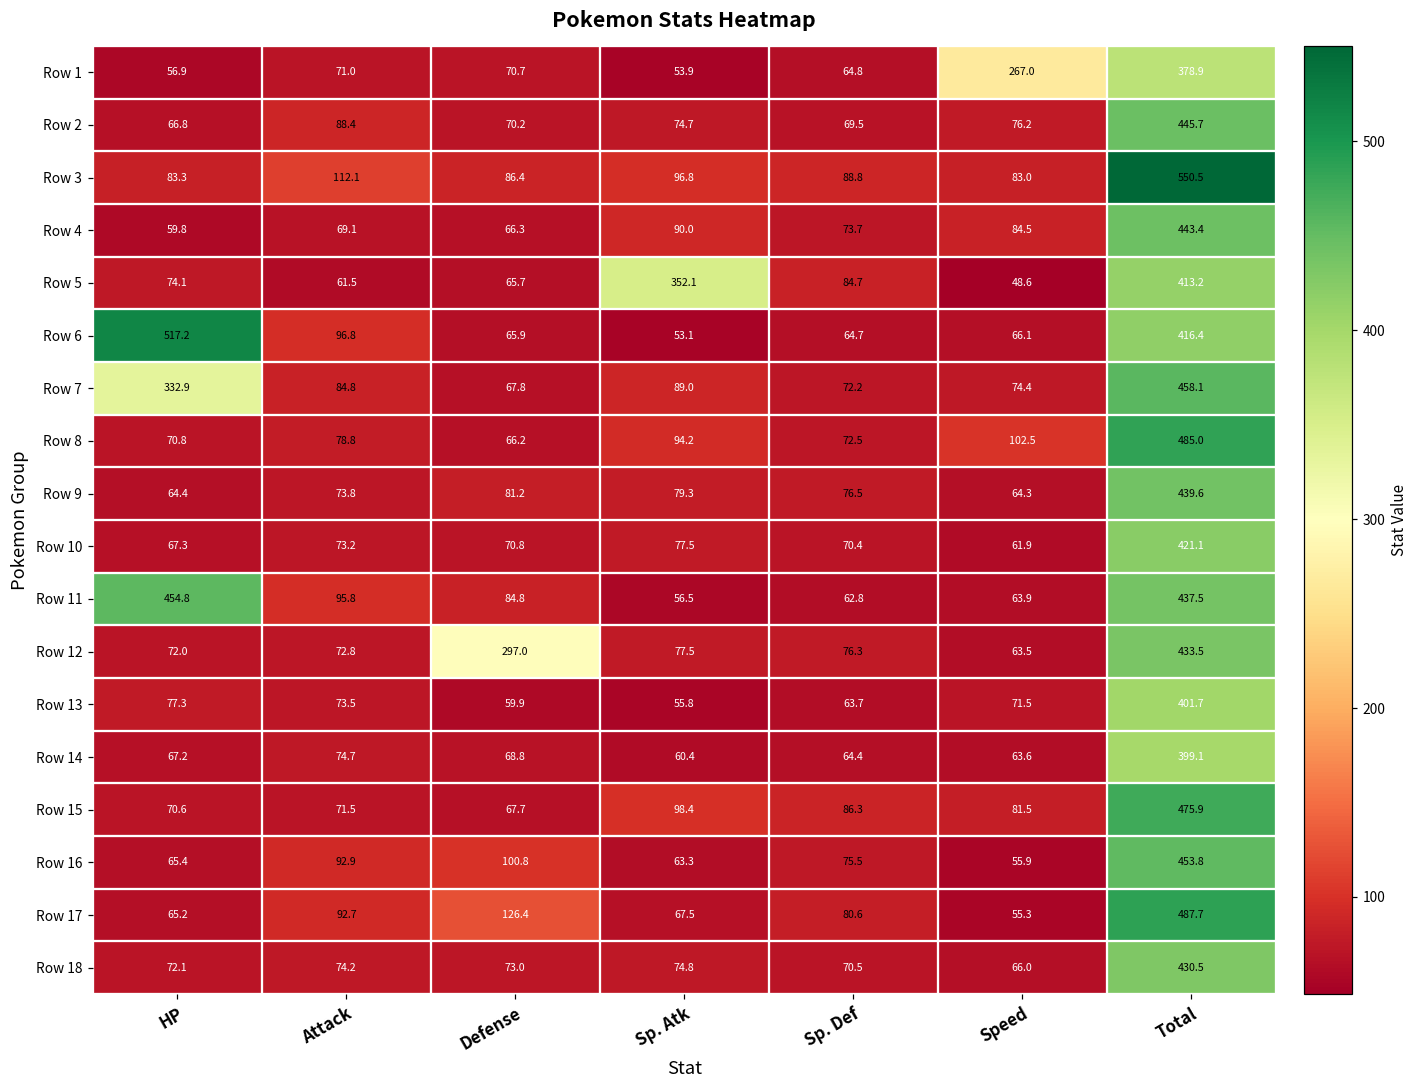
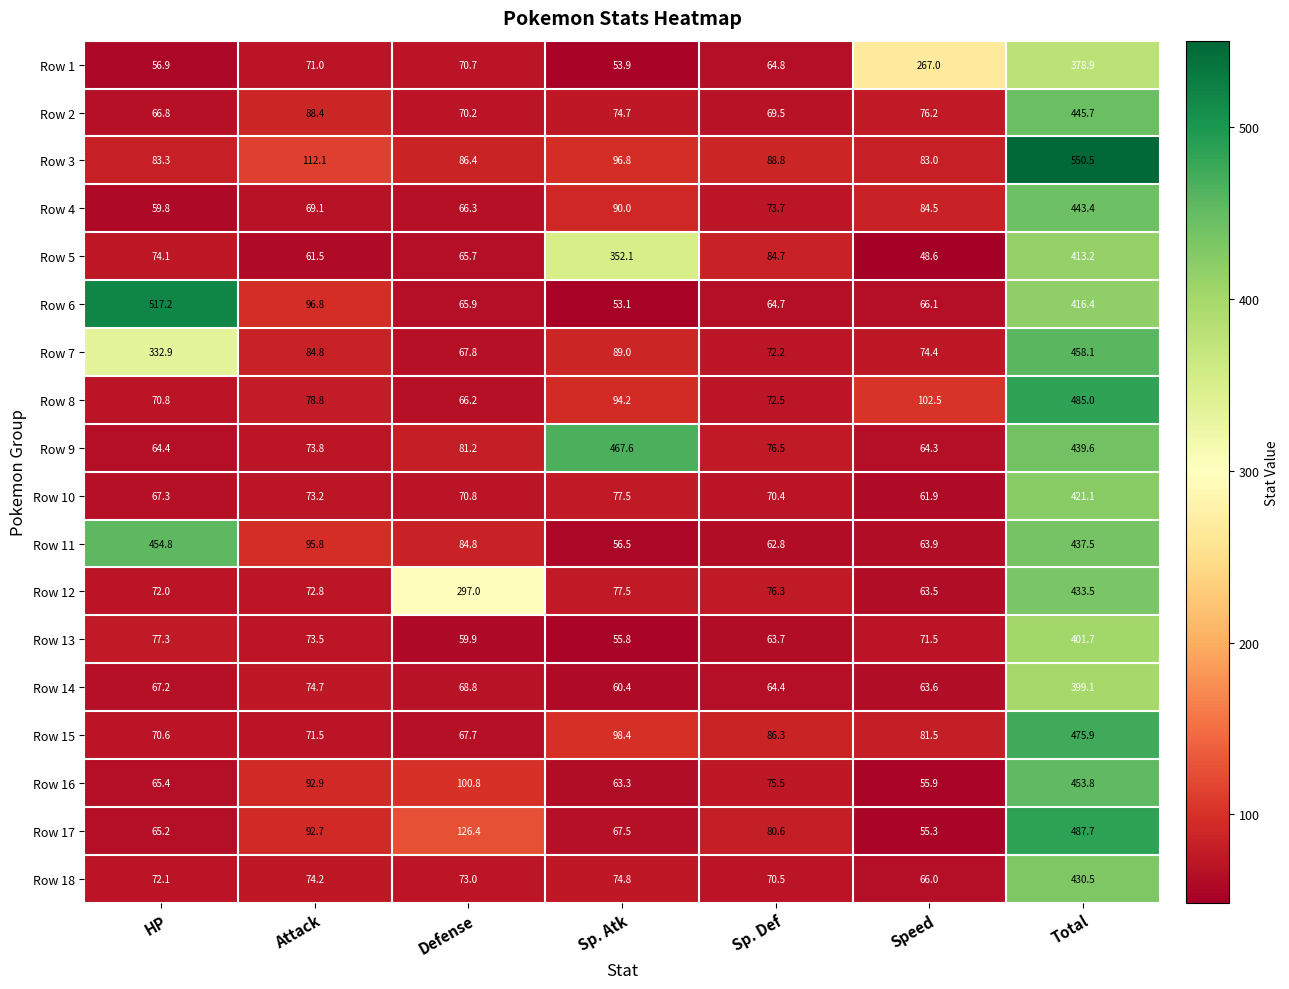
  {
    "Row 1": {
      "HP": 56.9,
      "Attack": 71.0,
      "Defense": 70.7,
      "Sp. Atk": 53.9,
      "Sp. Def": 64.8,
      "Speed": 267.0,
      "Total": 378.9
    },
    "Row 2": {
      "HP": 66.8,
      "Attack": 88.4,
      "Defense": 70.2,
      "Sp. Atk": 74.7,
      "Sp. Def": 69.5,
      "Speed": 76.2,
      "Total": 445.7
    },
    "Row 3": {
      "HP": 83.3,
      "Attack": 112.1,
      "Defense": 86.4,
      "Sp. Atk": 96.8,
      "Sp. Def": 88.8,
      "Speed": 83.0,
      "Total": 550.5
    },
    "Row 4": {
      "HP": 59.8,
      "Attack": 69.1,
      "Defense": 66.3,
      "Sp. Atk": 90.0,
      "Sp. Def": 73.7,
      "Speed": 84.5,
      "Total": 443.4
    },
    "Row 5": {
      "HP": 74.1,
      "Attack": 61.5,
      "Defense": 65.7,
      "Sp. Atk": 352.1,
      "Sp. Def": 84.7,
      "Speed": 48.6,
      "Total": 413.2
    },
    "Row 6": {
      "HP": 517.2,
      "Attack": 96.8,
      "Defense": 65.9,
      "Sp. Atk": 53.1,
      "Sp. Def": 64.7,
      "Speed": 66.1,
      "Total": 416.4
    },
    "Row 7": {
      "HP": 332.9,
      "Attack": 84.8,
      "Defense": 67.8,
      "Sp. Atk": 89.0,
      "Sp. Def": 72.2,
      "Speed": 74.4,
      "Total": 458.1
    },
    "Row 8": {
      "HP": 70.8,
      "Attack": 78.8,
      "Defense": 66.2,
      "Sp. Atk": 94.2,
      "Sp. Def": 72.5,
      "Speed": 102.5,
      "Total": 485.0
    },
    "Row 9": {
      "HP": 64.4,
      "Attack": 73.8,
      "Defense": 81.2,
-     "Sp. Atk": 79.3,
+     "Sp. Atk": 467.6,
      "Sp. Def": 76.5,
      "Speed": 64.3,
      "Total": 439.6
    },
    "Row 10": {
      "HP": 67.3,
      "Attack": 73.2,
      "Defense": 70.8,
      "Sp. Atk": 77.5,
      "Sp. Def": 70.4,
      "Speed": 61.9,
      "Total": 421.1
    },
    "Row 11": {
      "HP": 454.8,
      "Attack": 95.8,
      "Defense": 84.8,
      "Sp. Atk": 56.5,
      "Sp. Def": 62.8,
      "Speed": 63.9,
      "Total": 437.5
    },
    "Row 12": {
      "HP": 72.0,
      "Attack": 72.8,
      "Defense": 297.0,
      "Sp. Atk": 77.5,
      "Sp. Def": 76.3,
      "Speed": 63.5,
      "Total": 433.5
    },
    "Row 13": {
      "HP": 77.3,
      "Attack": 73.5,
      "Defense": 59.9,
      "Sp. Atk": 55.8,
      "Sp. Def": 63.7,
      "Speed": 71.5,
      "Total": 401.7
    },
    "Row 14": {
      "HP": 67.2,
      "Attack": 74.7,
      "Defense": 68.8,
      "Sp. Atk": 60.4,
      "Sp. Def": 64.4,
      "Speed": 63.6,
      "Total": 399.1
    },
    "Row 15": {
      "HP": 70.6,
      "Attack": 71.5,
      "Defense": 67.7,
      "Sp. Atk": 98.4,
      "Sp. Def": 86.3,
      "Speed": 81.5,
      "Total": 475.9
    },
    "Row 16": {
      "HP": 65.4,
      "Attack": 92.9,
      "Defense": 100.8,
      "Sp. Atk": 63.3,
      "Sp. Def": 75.5,
      "Speed": 55.9,
      "Total": 453.8
    },
    "Row 17": {
      "HP": 65.2,
      "Attack": 92.7,
      "Defense": 126.4,
      "Sp. Atk": 67.5,
      "Sp. Def": 80.6,
      "Speed": 55.3,
      "Total": 487.7
    },
    "Row 18": {
      "HP": 72.1,
      "Attack": 74.2,
      "Defense": 73.0,
      "Sp. Atk": 74.8,
      "Sp. Def": 70.5,
      "Speed": 66.0,
      "Total": 430.5
    }
  }
